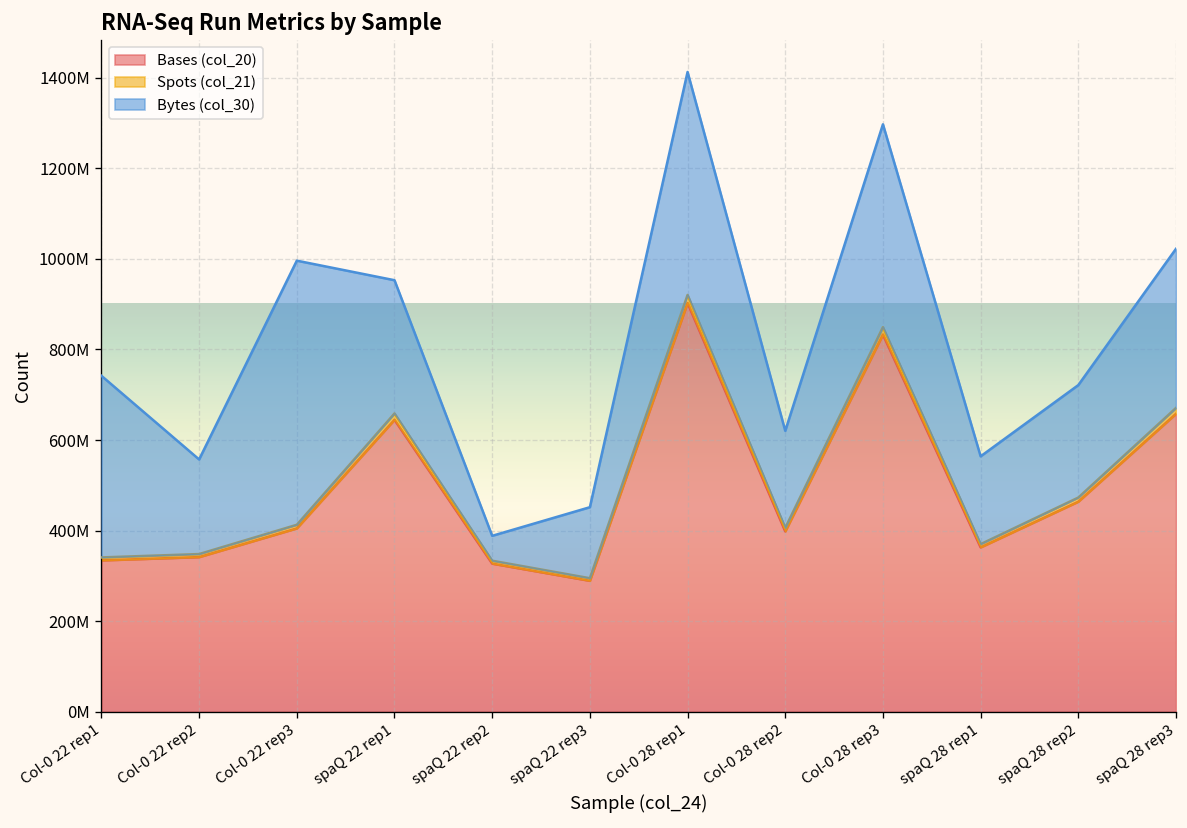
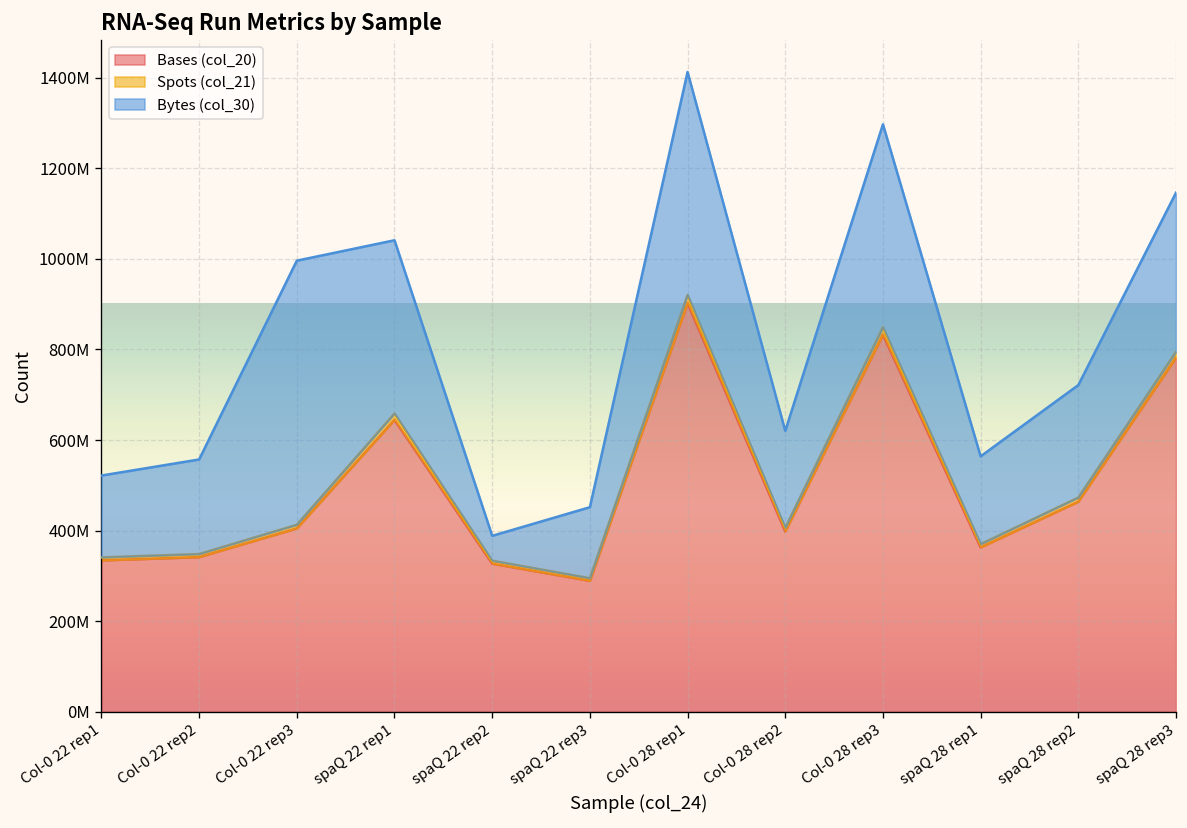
  {
    "Bases (col_20)": {
      "Col-0 22 rep3": 400000000,
      "spaQ 22 rep1": 640000000,
      "Col-0 28 rep1": 900000000,
      "Col-0 28 rep2": 400000000,
      "Col-0 28 rep3": 830000000,
      "spaQ 28 rep1": 360000000,
      "spaQ 28 rep2": 460000000,
-     "spaQ 28 rep3": 660000000
+     "spaQ 28 rep3": 780000000
    },
    "Spots (col_21)": {
      "Col-0 22 rep3": 10000000,
      "spaQ 22 rep1": 10000000,
      "Col-0 28 rep1": 20000000,
      "Col-0 28 rep2": 10000000,
      "Col-0 28 rep3": 20000000,
      "spaQ 28 rep1": 10000000,
      "spaQ 28 rep2": 10000000,
      "spaQ 28 rep3": 10000000
    },
    "Bytes (col_30)": {
-     "Col-0 22 rep1": 400000000,
+     "Col-0 22 rep1": 180000000,
      "Col-0 22 rep2": 210000000,
      "Col-0 22 rep3": 580000000,
-     "spaQ 22 rep1": 290000000,
+     "spaQ 22 rep1": 380000000,
      "spaQ 22 rep2": 50000000,
      "spaQ 22 rep3": 160000000,
      "Col-0 28 rep1": 490000000,
      "Col-0 28 rep2": 210000000,
      "Col-0 28 rep3": 450000000,
      "spaQ 28 rep1": 190000000,
      "spaQ 28 rep2": 250000000,
      "spaQ 28 rep3": 350000000
    }
  }
